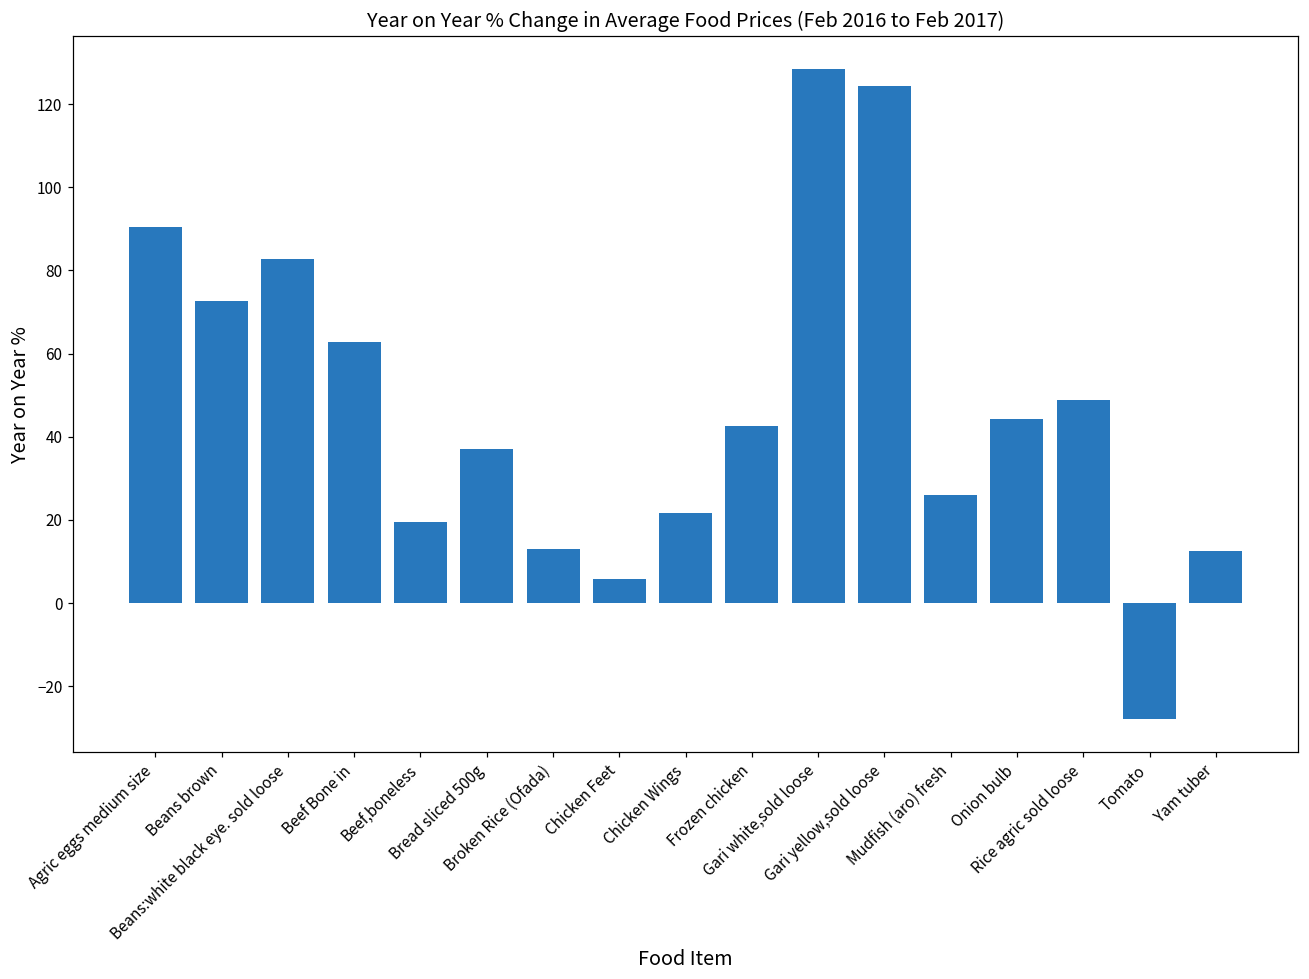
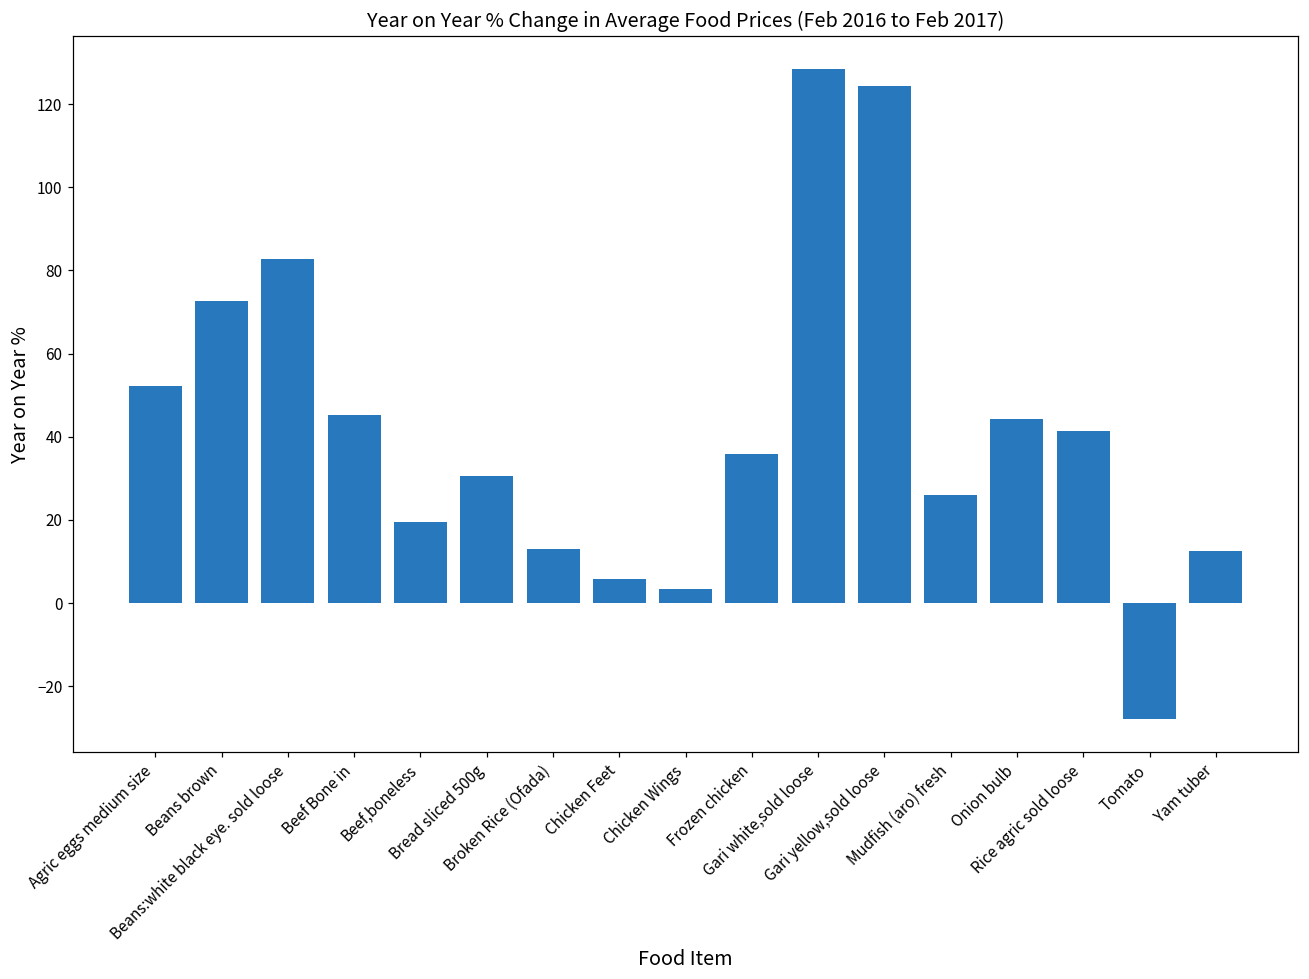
  {
-   "Agric eggs medium size": 91,
+   "Agric eggs medium size": 52,
    "Beans brown": 73,
    "Beans:white black eye. sold loose": 83,
-   "Beef Bone in": 63,
+   "Beef Bone in": 45,
    "Beef,boneless": 20,
-   "Bread sliced 500g": 37,
+   "Bread sliced 500g": 31,
    "Broken Rice (Ofada)": 13,
    "Chicken Feet": 6,
-   "Chicken Wings": 22,
-   "Frozen chicken": 43,
+   "Chicken Wings": 3,
+   "Frozen chicken": 36,
    "Gari white,sold loose": 128,
    "Gari yellow,sold loose": 124,
    "Mudfish (aro) fresh": 26,
    "Onion bulb": 44,
-   "Rice agric sold loose": 49,
+   "Rice agric sold loose": 41,
    "Tomato": -28,
    "Yam tuber": 12
  }
